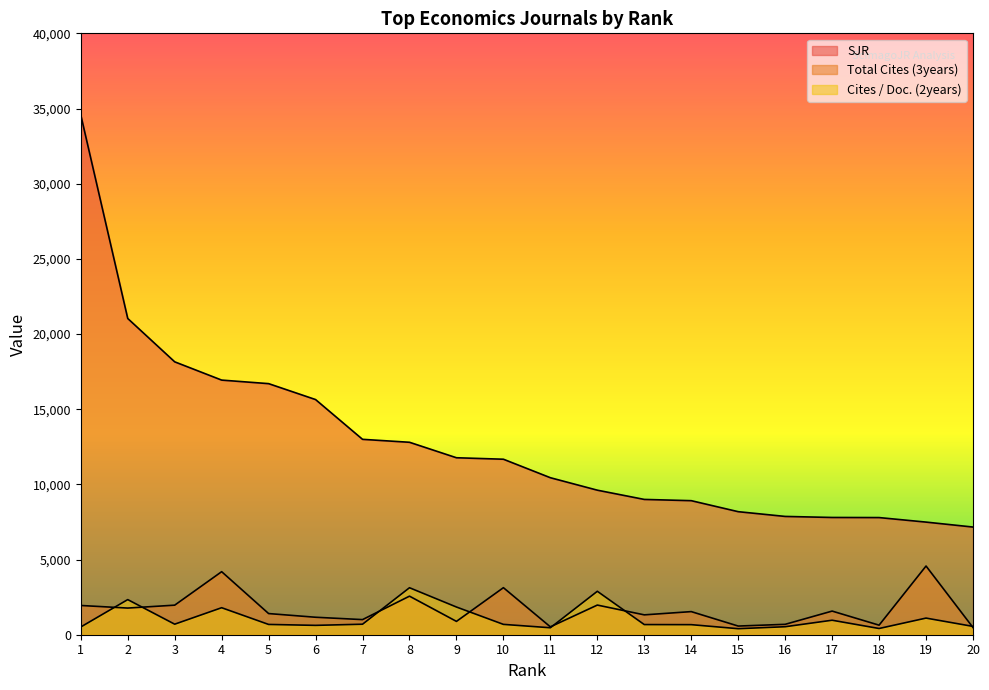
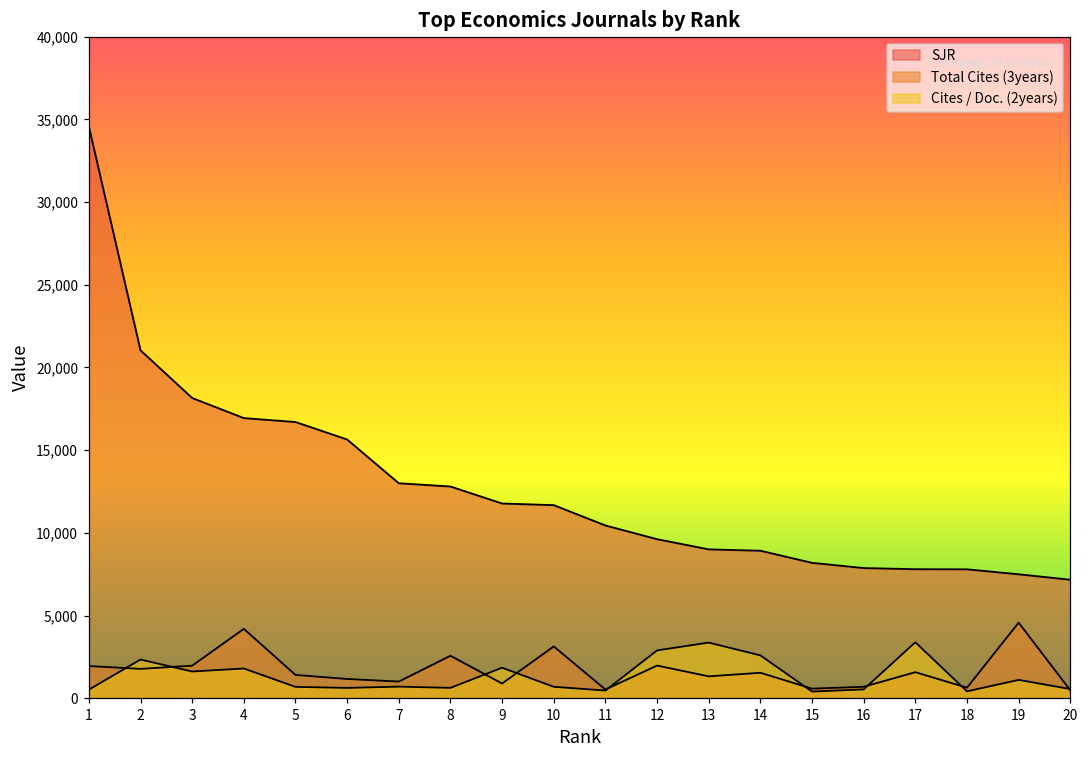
  {
    "Cites / Doc. (2years)": {
      "1": "500",
      "2": "2,300",
-     "3": "700",
+     "3": "1,600",
      "4": "1,800",
      "5": "700",
      "6": "600",
      "7": "700",
-     "8": "3,100",
+     "8": "600",
      "9": "1,800",
      "10": "700",
      "12": "2,900",
-     "13": "700",
-     "14": "700",
+     "13": "3,400",
+     "14": "2,600",
      "15": "400",
-     "17": "1,000",
+     "17": "3,400",
      "18": "400",
      "19": "1,100"
    }
  }
